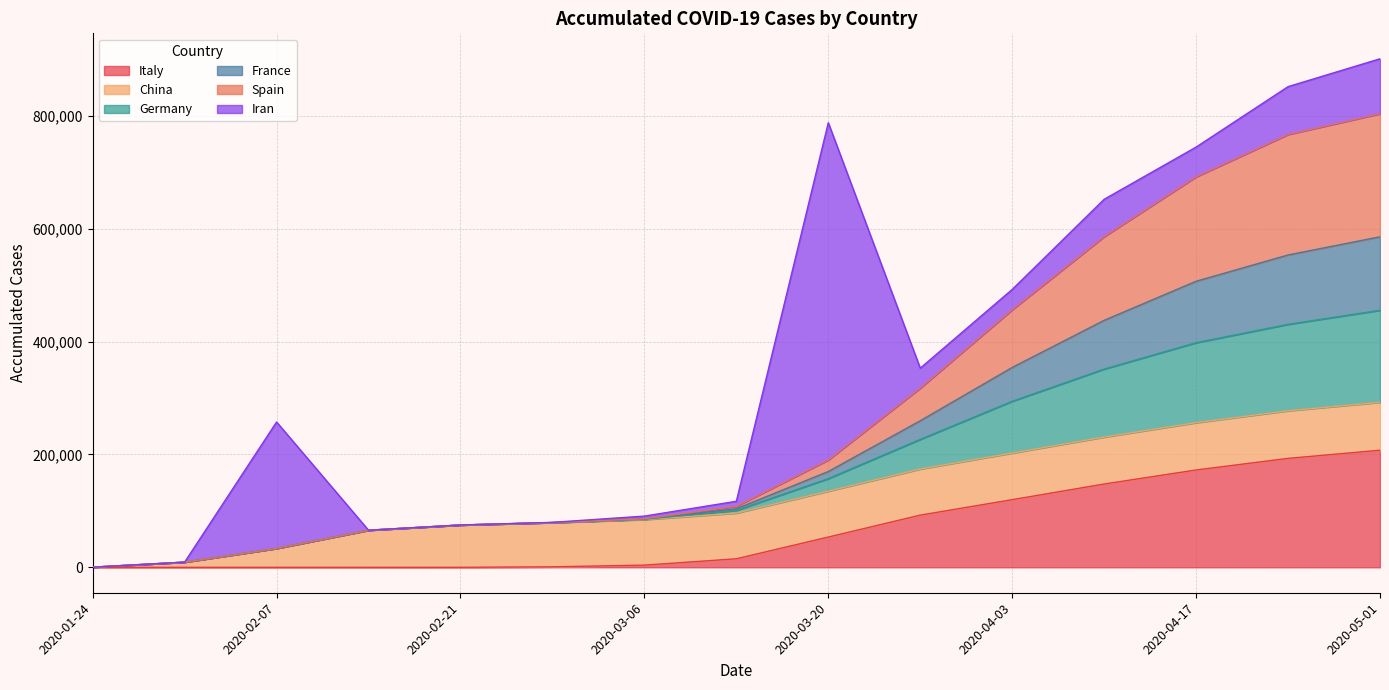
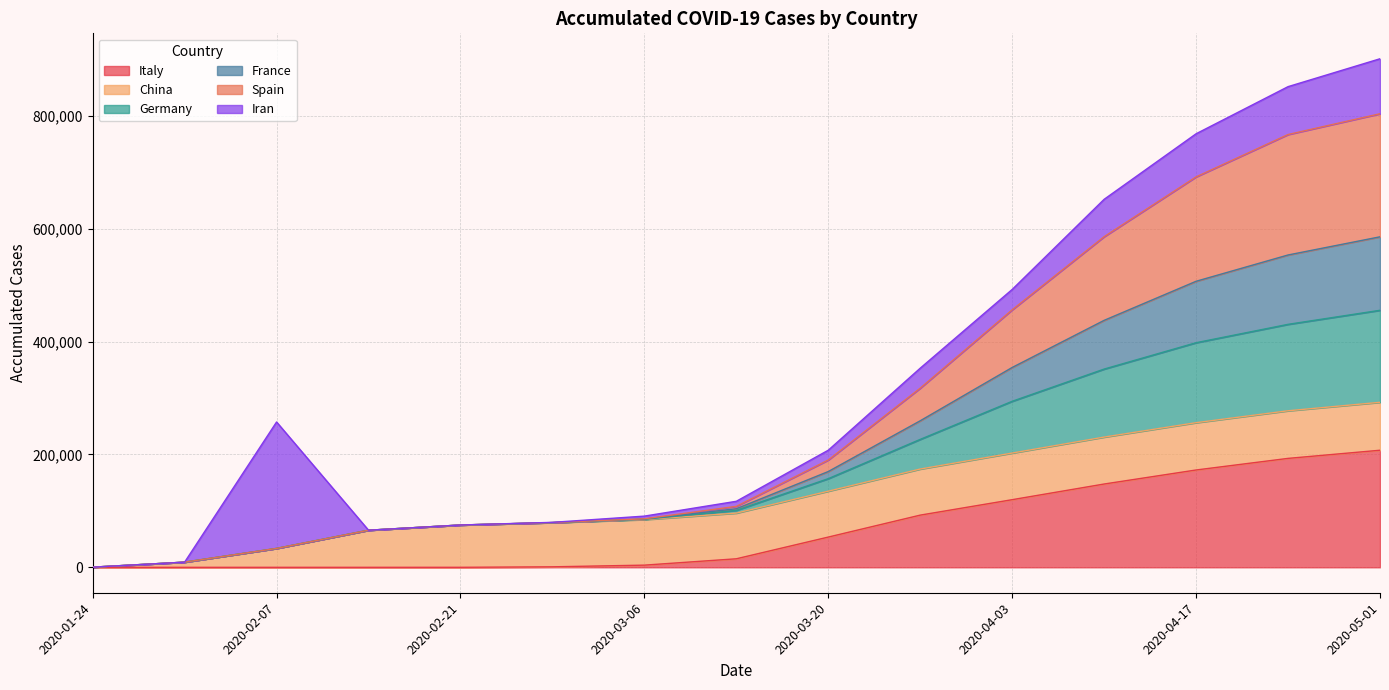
  {
    "Iran": {
      "2020-02-07": "220,000",
      "2020-03-06": "0",
-     "2020-03-20": "600,000",
+     "2020-03-20": "20,000",
      "2020-04-03": "40,000",
-     "2020-04-17": "50,000",
+     "2020-04-17": "80,000",
      "2020-05-01": "100,000"
    }
  }
